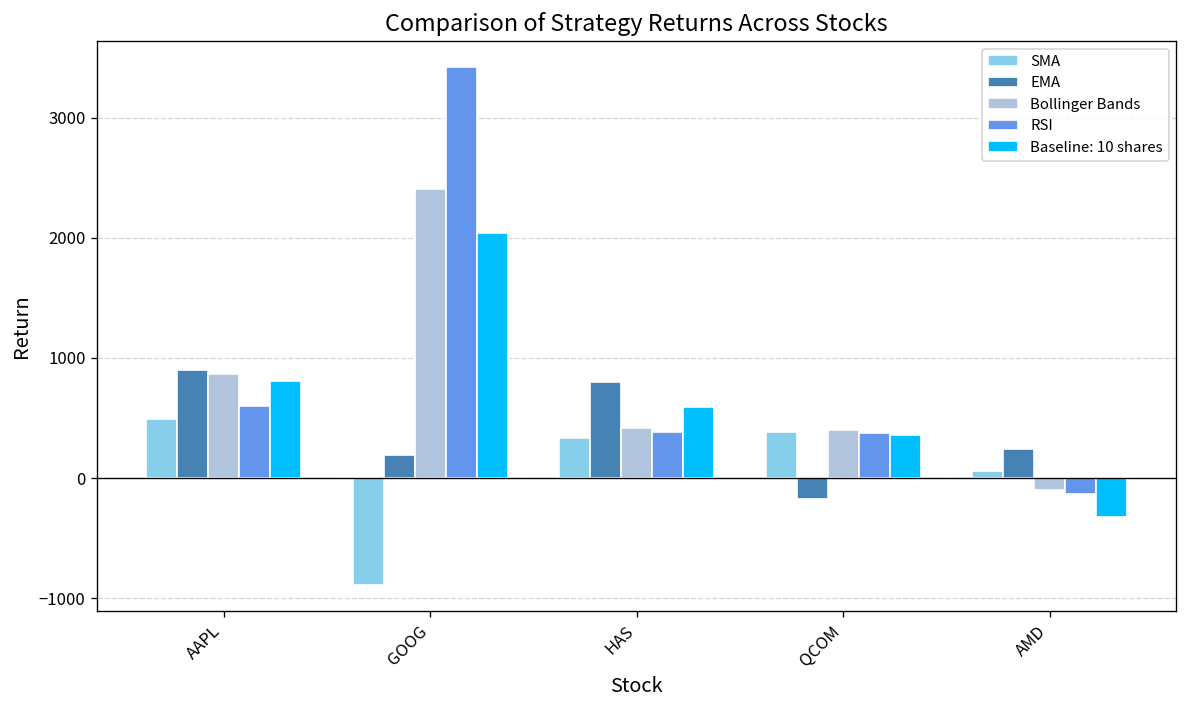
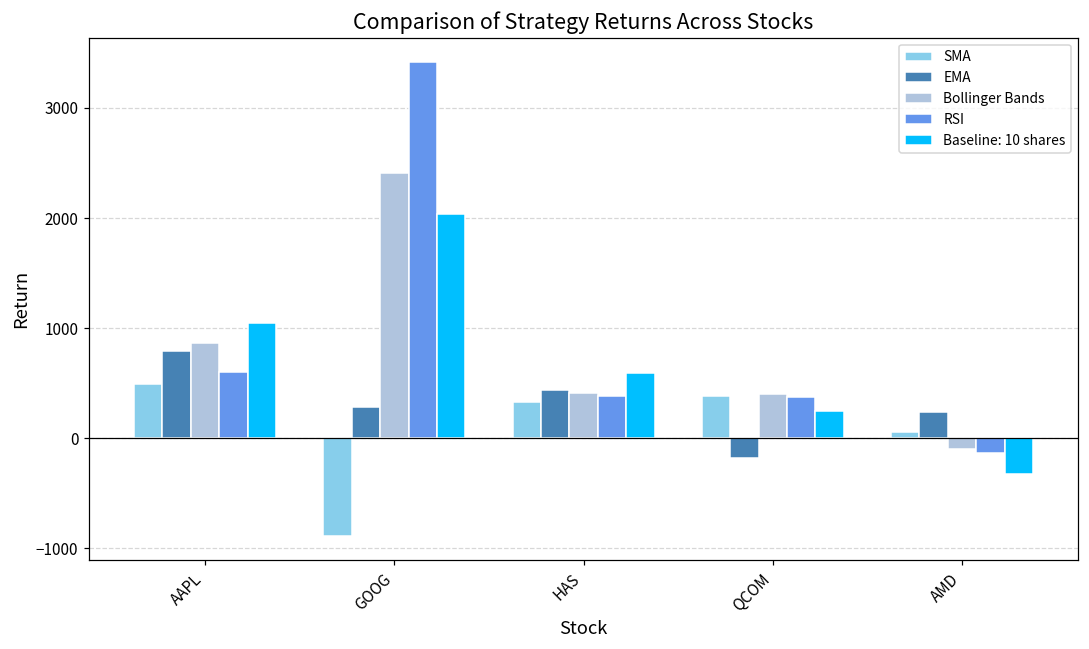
  {
    "EMA": {
-     "AAPL": 900,
-     "GOOG": 190,
-     "HAS": 800,
+     "AAPL": 790,
+     "GOOG": 280,
+     "HAS": 440,
      "QCOM": -180,
      "AMD": 240
    },
    "RSI": {
      "AAPL": 600,
      "GOOG": 3420,
      "HAS": 390,
      "QCOM": 370,
      "AMD": -130
    },
    "Baseline: 10 shares": {
-     "AAPL": 810,
+     "AAPL": 1050,
      "GOOG": 2040,
      "HAS": 590,
-     "QCOM": 360,
+     "QCOM": 250,
      "AMD": -330
    }
  }
